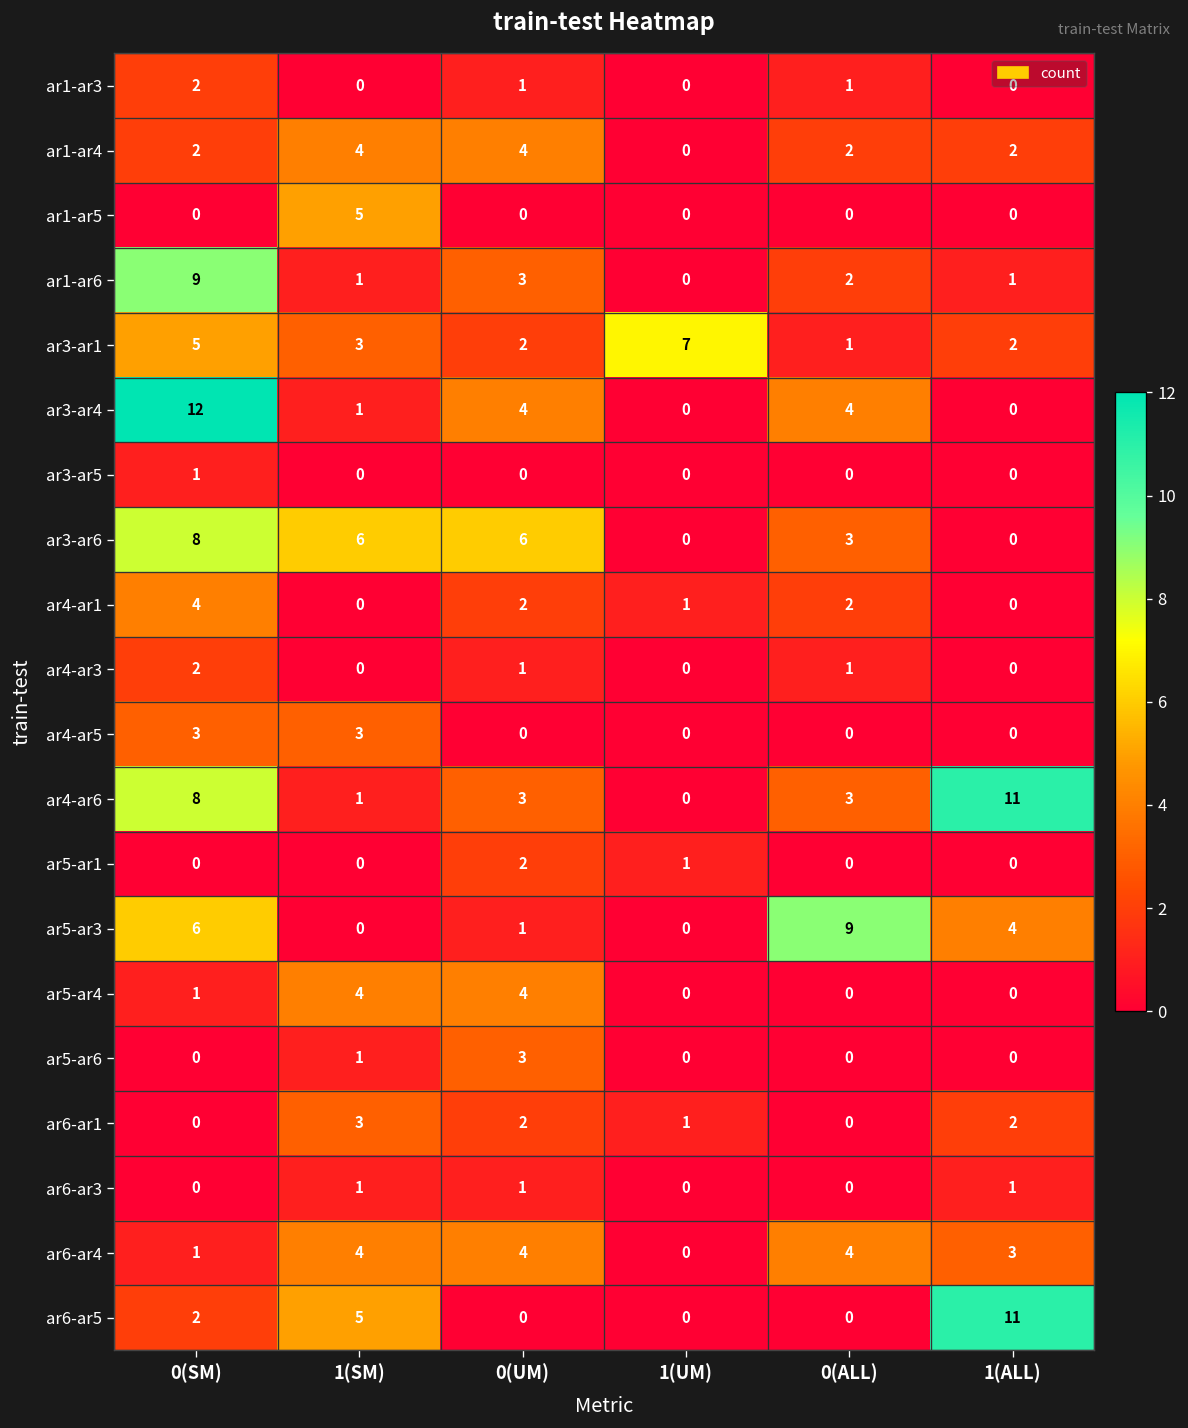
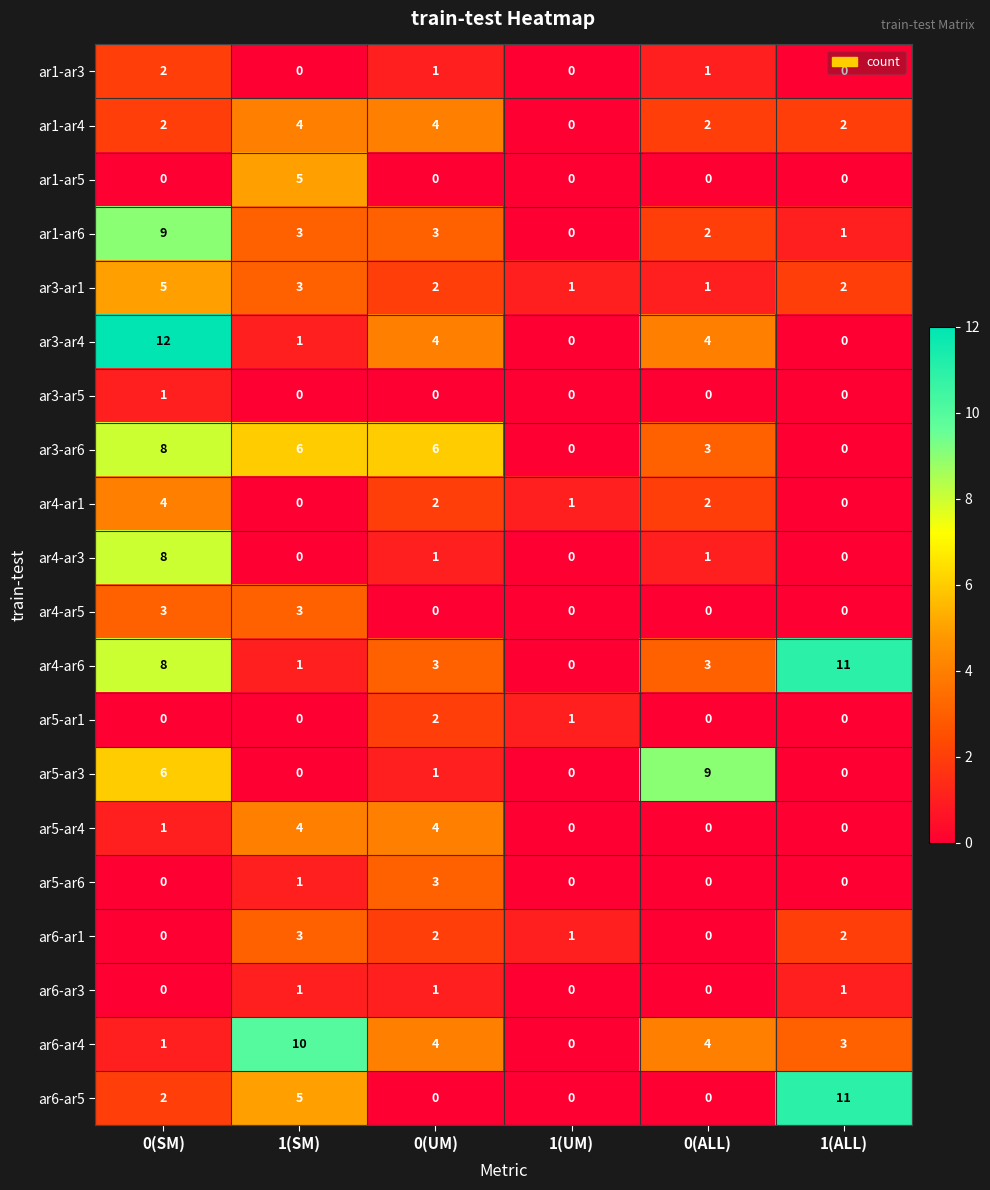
  {
    "ar1-ar3": {
      "0(SM)": 2,
      "1(SM)": 0,
      "0(UM)": 1,
      "1(UM)": 0,
      "0(ALL)": 1
    },
    "ar1-ar4": {
      "0(SM)": 2,
      "1(SM)": 4,
      "0(UM)": 4,
      "1(UM)": 0,
      "0(ALL)": 2,
      "1(ALL)": 2
    },
    "ar1-ar5": {
      "0(SM)": 0,
      "1(SM)": 5,
      "0(UM)": 0,
      "1(UM)": 0,
      "0(ALL)": 0,
      "1(ALL)": 0
    },
    "ar1-ar6": {
      "0(SM)": 9,
-     "1(SM)": 1,
+     "1(SM)": 3,
      "0(UM)": 3,
      "1(UM)": 0,
      "0(ALL)": 2,
      "1(ALL)": 1
    },
    "ar3-ar1": {
      "0(SM)": 5,
      "1(SM)": 3,
      "0(UM)": 2,
-     "1(UM)": 7,
+     "1(UM)": 1,
      "0(ALL)": 1,
      "1(ALL)": 2
    },
    "ar3-ar4": {
      "0(SM)": 12,
      "1(SM)": 1,
      "0(UM)": 4,
      "1(UM)": 0,
      "0(ALL)": 4,
      "1(ALL)": 0
    },
    "ar3-ar5": {
      "0(SM)": 1,
      "1(SM)": 0,
      "0(UM)": 0,
      "1(UM)": 0,
      "0(ALL)": 0,
      "1(ALL)": 0
    },
    "ar3-ar6": {
      "0(SM)": 8,
      "1(SM)": 6,
      "0(UM)": 6,
      "1(UM)": 0,
      "0(ALL)": 3,
      "1(ALL)": 0
    },
    "ar4-ar1": {
      "0(SM)": 4,
      "1(SM)": 0,
      "0(UM)": 2,
      "1(UM)": 1,
      "0(ALL)": 2,
      "1(ALL)": 0
    },
    "ar4-ar3": {
-     "0(SM)": 2,
+     "0(SM)": 8,
      "1(SM)": 0,
      "0(UM)": 1,
      "1(UM)": 0,
      "0(ALL)": 1,
      "1(ALL)": 0
    },
    "ar4-ar5": {
      "0(SM)": 3,
      "1(SM)": 3,
      "0(UM)": 0,
      "1(UM)": 0,
      "0(ALL)": 0,
      "1(ALL)": 0
    },
    "ar4-ar6": {
      "0(SM)": 8,
      "1(SM)": 1,
      "0(UM)": 3,
      "1(UM)": 0,
      "0(ALL)": 3,
      "1(ALL)": 11
    },
    "ar5-ar1": {
      "0(SM)": 0,
      "1(SM)": 0,
      "0(UM)": 2,
      "1(UM)": 1,
      "0(ALL)": 0,
      "1(ALL)": 0
    },
    "ar5-ar3": {
      "0(SM)": 6,
      "1(SM)": 0,
      "0(UM)": 1,
      "1(UM)": 0,
      "0(ALL)": 9,
-     "1(ALL)": 4
+     "1(ALL)": 0
    },
    "ar5-ar4": {
      "0(SM)": 1,
      "1(SM)": 4,
      "0(UM)": 4,
      "1(UM)": 0,
      "0(ALL)": 0,
      "1(ALL)": 0
    },
    "ar5-ar6": {
      "0(SM)": 0,
      "1(SM)": 1,
      "0(UM)": 3,
      "1(UM)": 0,
      "0(ALL)": 0,
      "1(ALL)": 0
    },
    "ar6-ar1": {
      "0(SM)": 0,
      "1(SM)": 3,
      "0(UM)": 2,
      "1(UM)": 1,
      "0(ALL)": 0,
      "1(ALL)": 2
    },
    "ar6-ar3": {
      "0(SM)": 0,
      "1(SM)": 1,
      "0(UM)": 1,
      "1(UM)": 0,
      "0(ALL)": 0,
      "1(ALL)": 1
    },
    "ar6-ar4": {
      "0(SM)": 1,
-     "1(SM)": 4,
+     "1(SM)": 10,
      "0(UM)": 4,
      "1(UM)": 0,
      "0(ALL)": 4,
      "1(ALL)": 3
    },
    "ar6-ar5": {
      "0(SM)": 2,
      "1(SM)": 5,
      "0(UM)": 0,
      "1(UM)": 0,
      "0(ALL)": 0,
      "1(ALL)": 11
    }
  }
